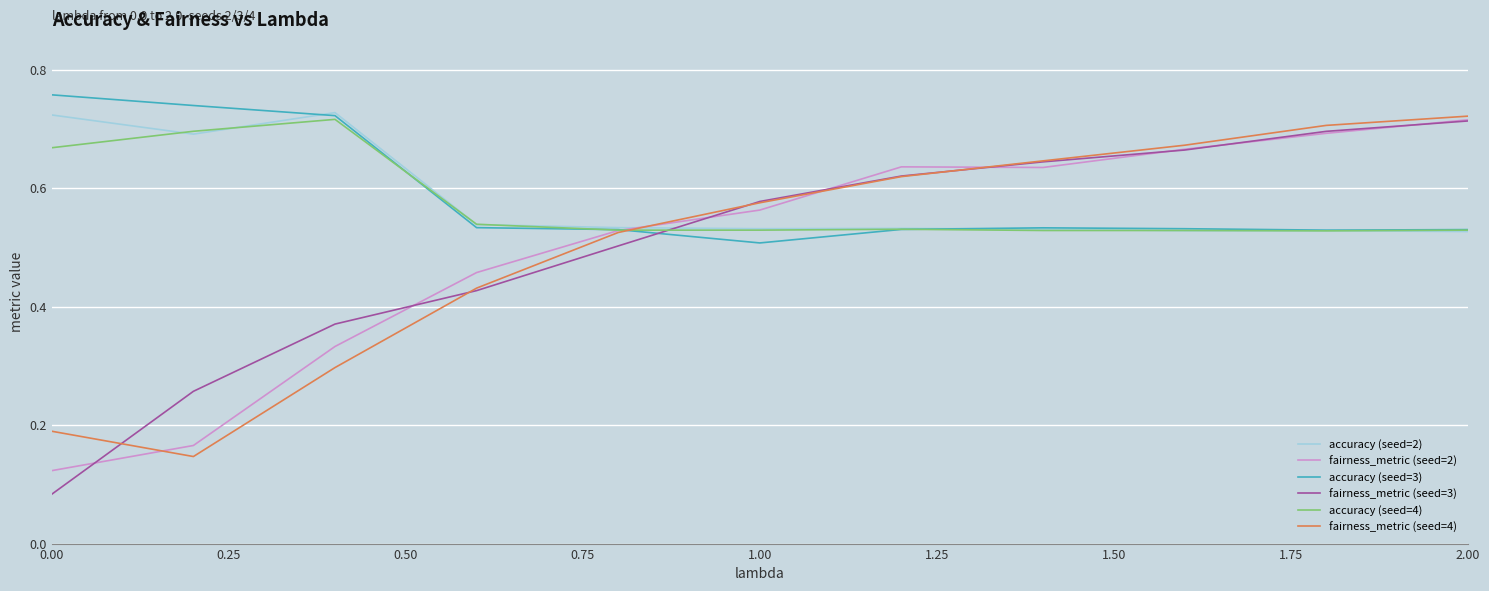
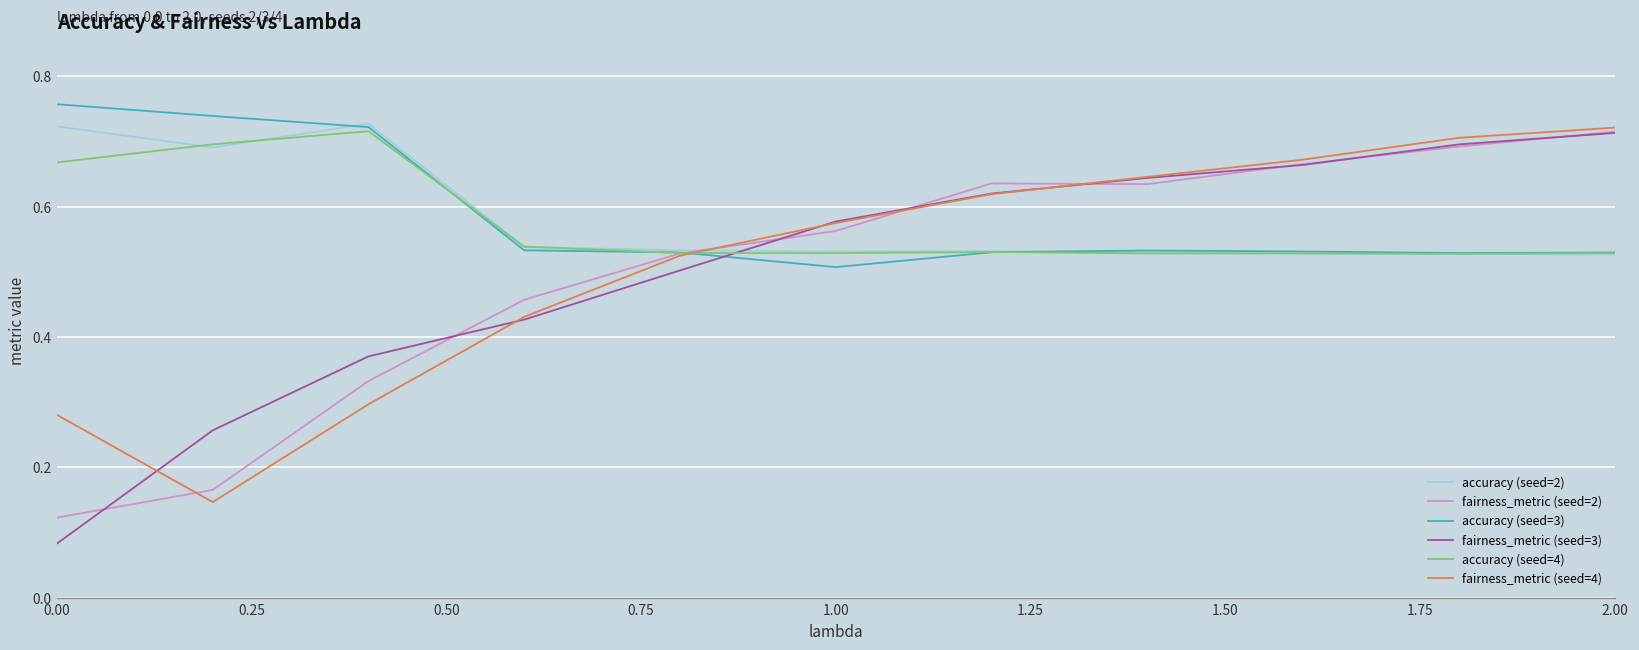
  {
    "accuracy (seed=2)": {
      "0.00": 0.72
    },
    "fairness_metric (seed=2)": {
      "0.00": 0.12,
      "1.00": 0.56
    },
    "accuracy (seed=3)": {
      "0.00": 0.76,
      "1.00": 0.51
    },
    "fairness_metric (seed=3)": {
      "0.00": 0.08
    },
    "accuracy (seed=4)": {
      "0.00": 0.67
    },
    "fairness_metric (seed=4)": {
-     "0.00": 0.19,
+     "0.00": 0.28,
      "2.00": 0.72
    }
  }
